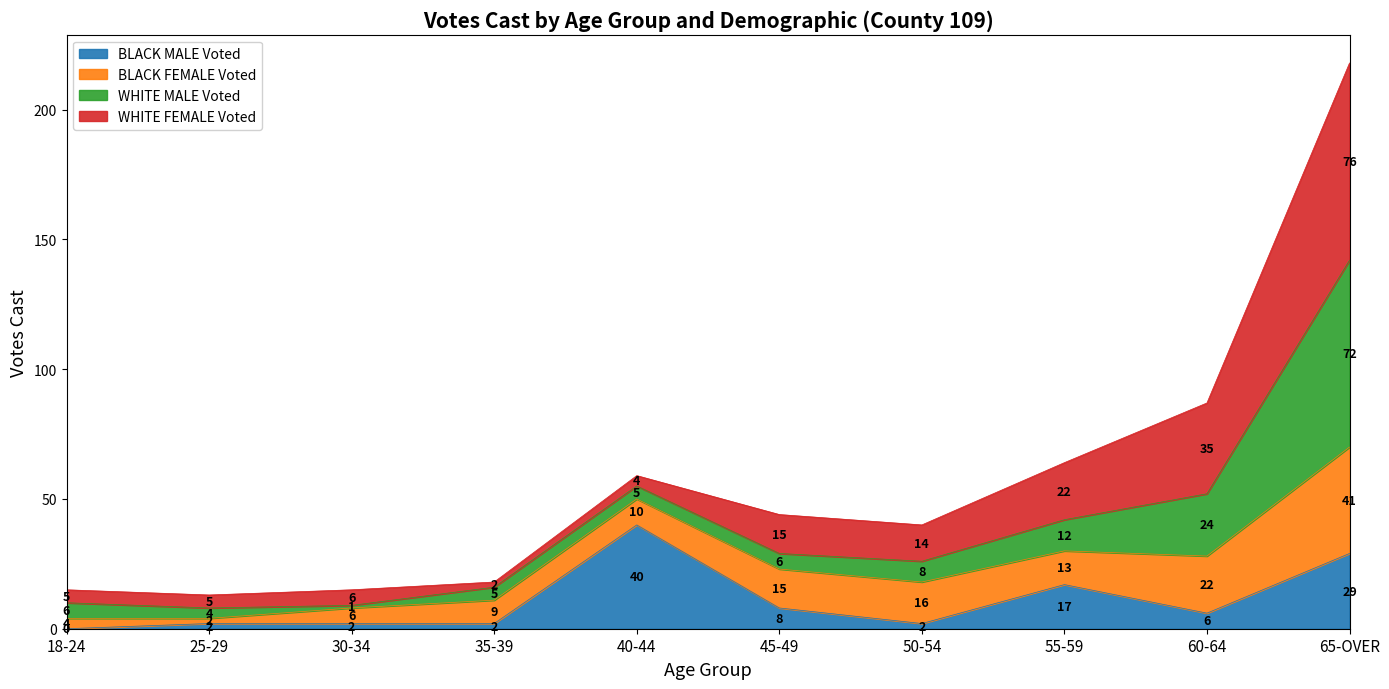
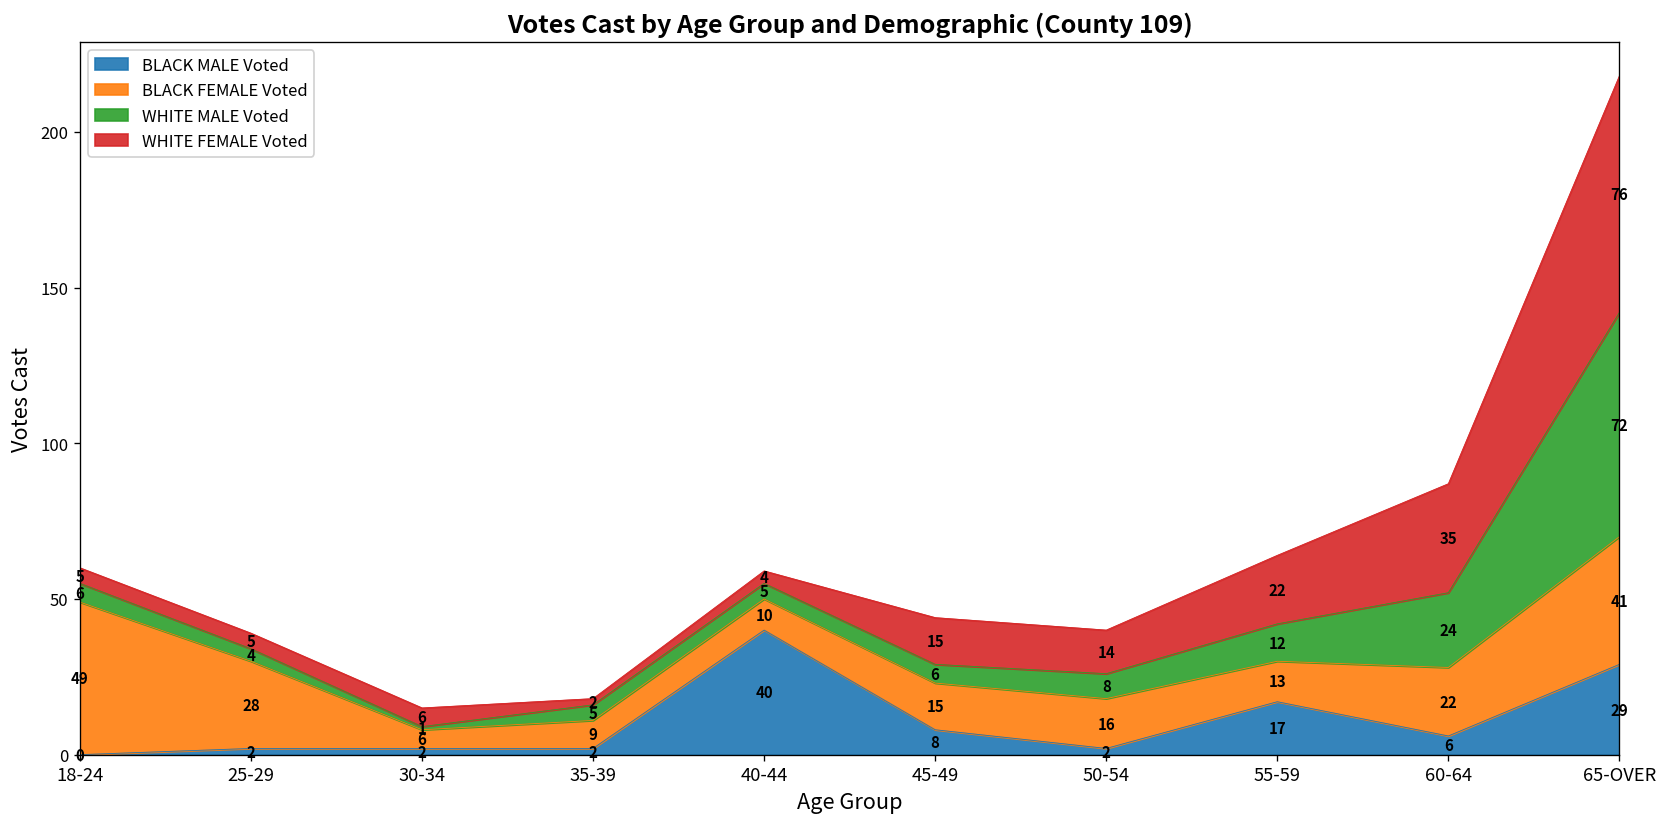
  {
    "BLACK MALE Voted": {
      "35-39": 2,
      "45-49": 8,
      "50-54": 2,
      "55-59": 17,
      "60-64": 6
    },
    "BLACK FEMALE Voted": {
-     "18-24": 4,
-     "25-29": 2,
+     "18-24": 49,
+     "25-29": 28,
      "35-39": 9,
      "40-44": 10,
      "45-49": 15,
      "50-54": 16,
      "55-59": 13,
      "60-64": 22
    },
    "WHITE MALE Voted": {
      "50-54": 8,
      "55-59": 12,
      "60-64": 24
    },
    "WHITE FEMALE Voted": {
      "45-49": 15,
      "50-54": 14,
      "55-59": 22
    }
  }
